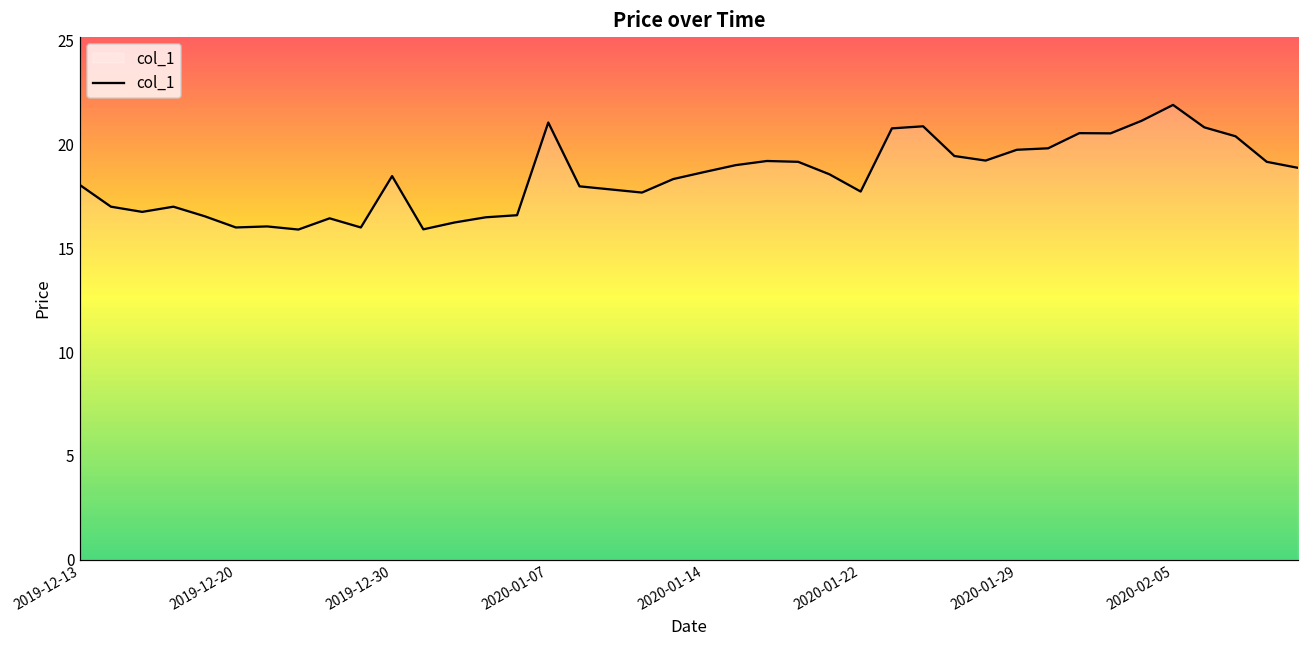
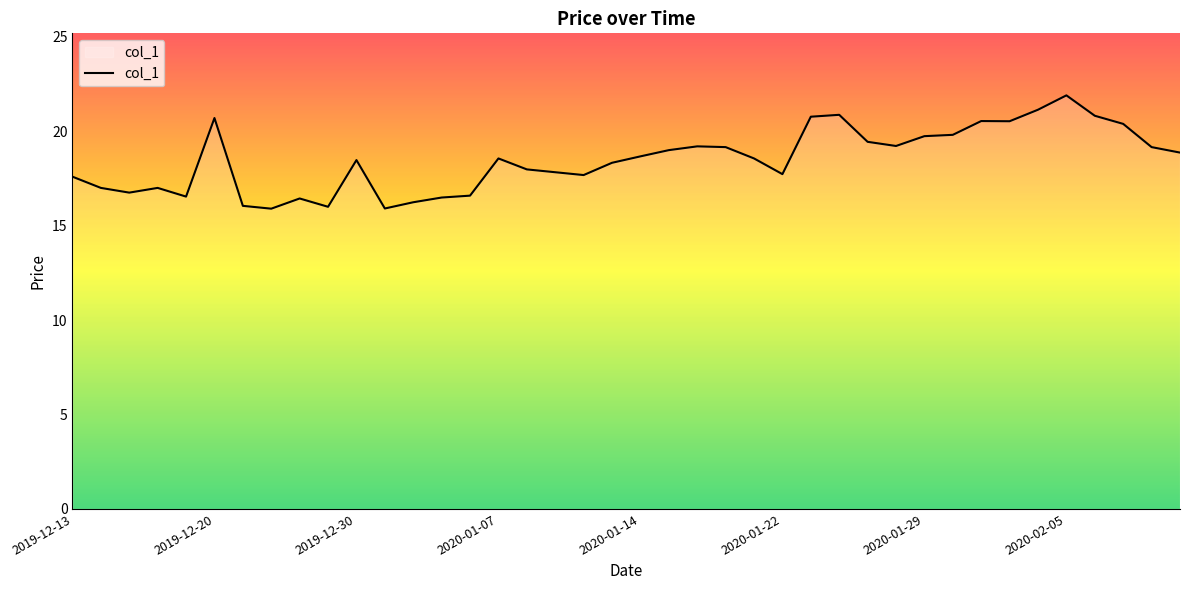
  {
-   "2019-12-13": 18.0,
-   "2019-12-20": 16.0,
+   "2019-12-13": 17.6,
+   "2019-12-20": 20.7,
    "2019-12-30": 18.5,
-   "2020-01-07": 21.1,
+   "2020-01-07": 18.6,
    "2020-01-14": 18.7,
    "2020-01-22": 17.7,
    "2020-01-29": 19.7,
    "2020-02-05": 21.9
  }
